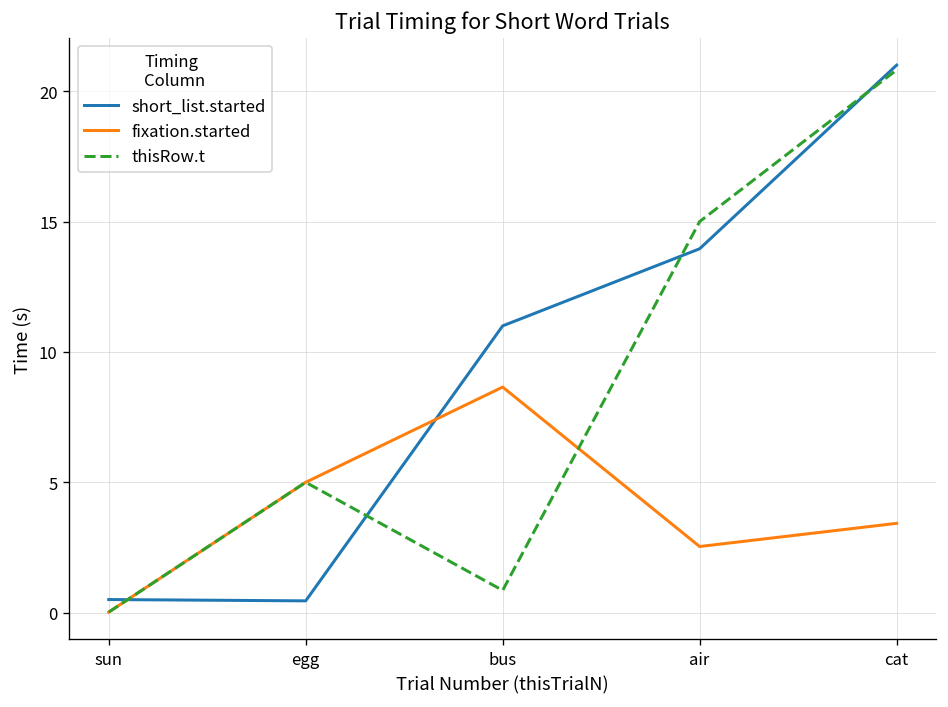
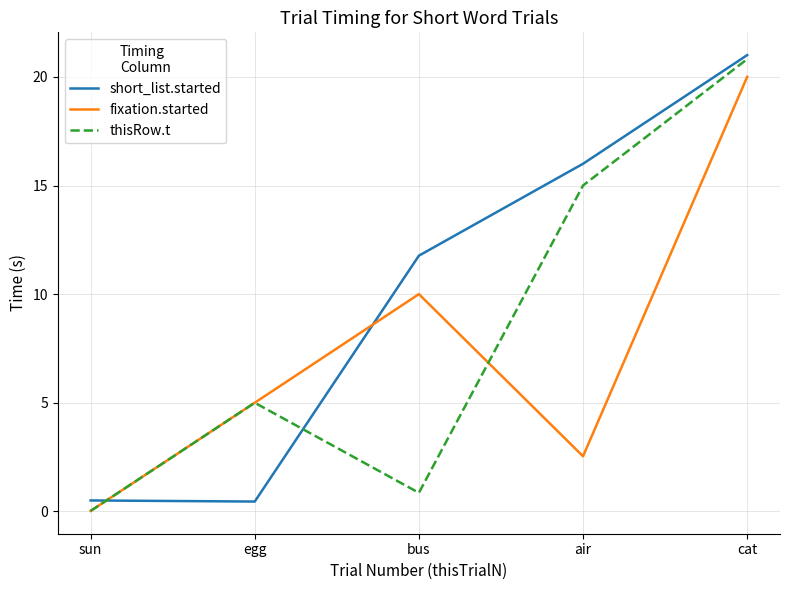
  {
    "short_list.started": {
      "sun": 0.5,
      "egg": 0.5,
-     "bus": 11.0,
-     "air": 14.0,
+     "bus": 11.8,
+     "air": 16.0,
      "cat": 21.0
    },
    "fixation.started": {
-     "bus": 8.7,
+     "bus": 10.0,
      "air": 2.5,
-     "cat": 3.4
+     "cat": 20.0
    },
    "thisRow.t": {
      "bus": 0.9,
      "air": 15.0,
      "cat": 20.8
    }
  }
